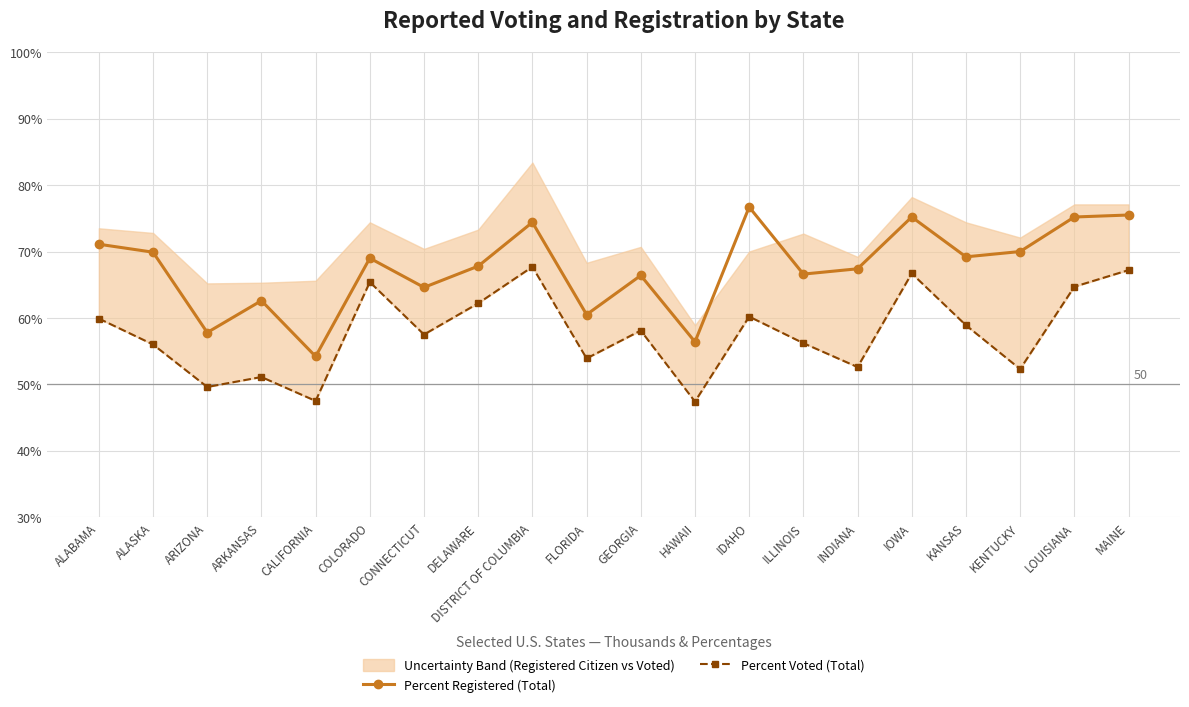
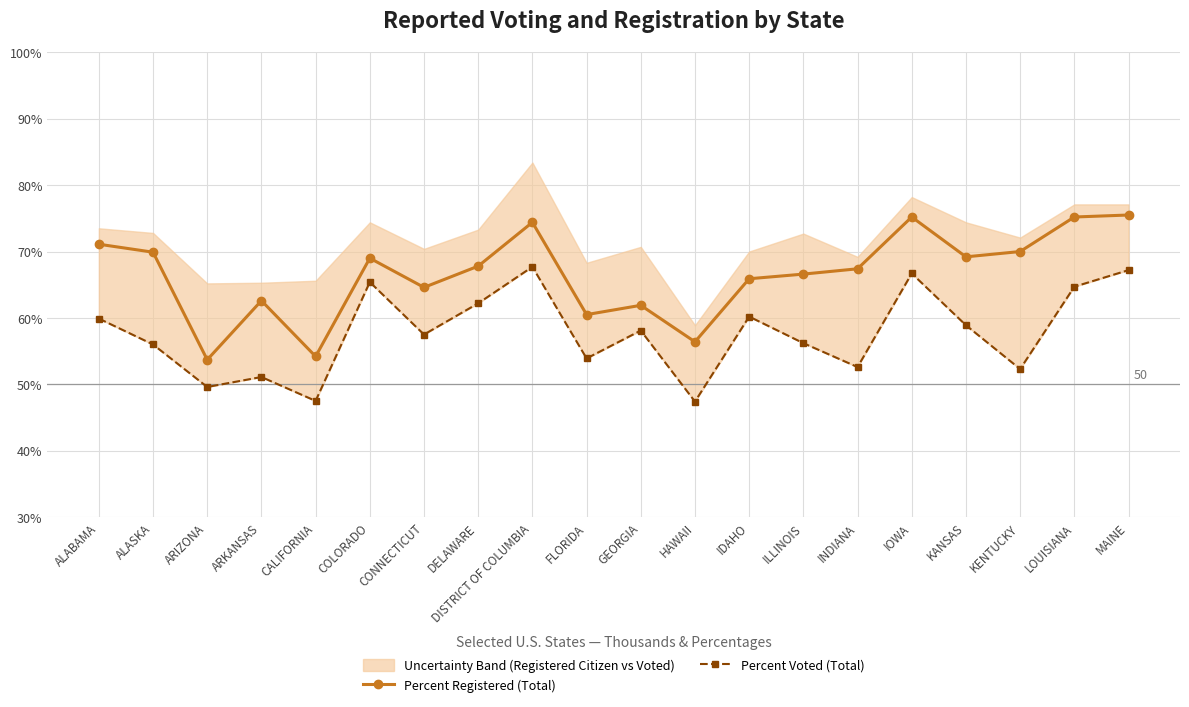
  {
    "Percent Registered (Total)": {
      "ALABAMA": "71%",
      "ALASKA": "70%",
-     "ARIZONA": "58%",
+     "ARIZONA": "54%",
      "ARKANSAS": "63%",
      "CALIFORNIA": "54%",
      "COLORADO": "69%",
      "CONNECTICUT": "65%",
      "DELAWARE": "68%",
      "DISTRICT OF COLUMBIA": "74%",
      "FLORIDA": "61%",
-     "GEORGIA": "66%",
+     "GEORGIA": "62%",
      "HAWAII": "56%",
-     "IDAHO": "77%",
+     "IDAHO": "66%",
      "ILLINOIS": "67%",
      "INDIANA": "67%",
      "IOWA": "75%",
      "KANSAS": "69%",
      "KENTUCKY": "70%",
      "LOUISIANA": "75%",
      "MAINE": "76%"
    },
    "Percent Voted (Total)": {
      "ALABAMA": "60%",
      "ALASKA": "56%",
      "ARIZONA": "50%",
      "ARKANSAS": "51%",
      "CALIFORNIA": "48%",
      "COLORADO": "65%",
      "CONNECTICUT": "58%",
      "DELAWARE": "62%",
      "DISTRICT OF COLUMBIA": "68%",
      "FLORIDA": "54%",
      "GEORGIA": "58%",
      "HAWAII": "47%",
      "IDAHO": "60%",
      "ILLINOIS": "56%",
      "INDIANA": "53%",
      "IOWA": "67%",
      "KANSAS": "59%",
      "KENTUCKY": "52%",
      "LOUISIANA": "65%",
      "MAINE": "67%"
    }
  }
